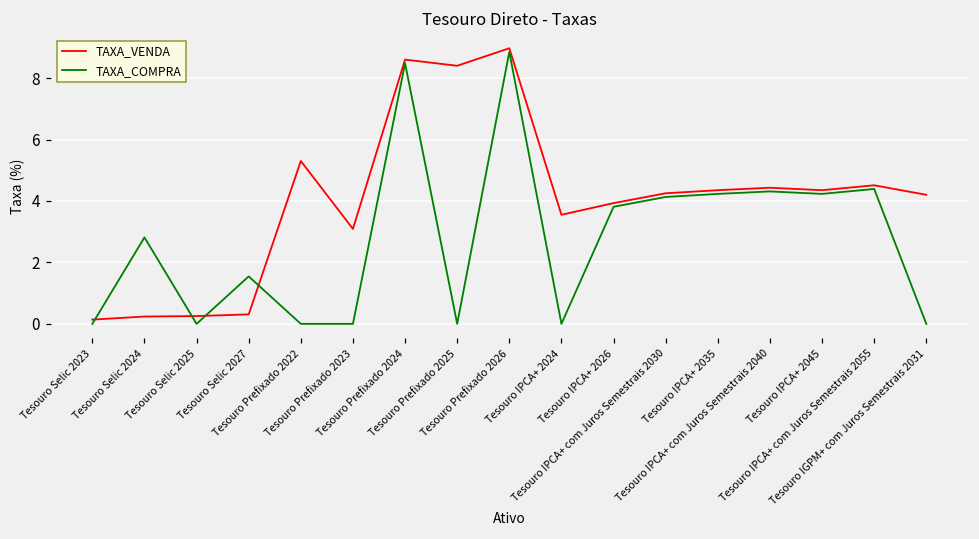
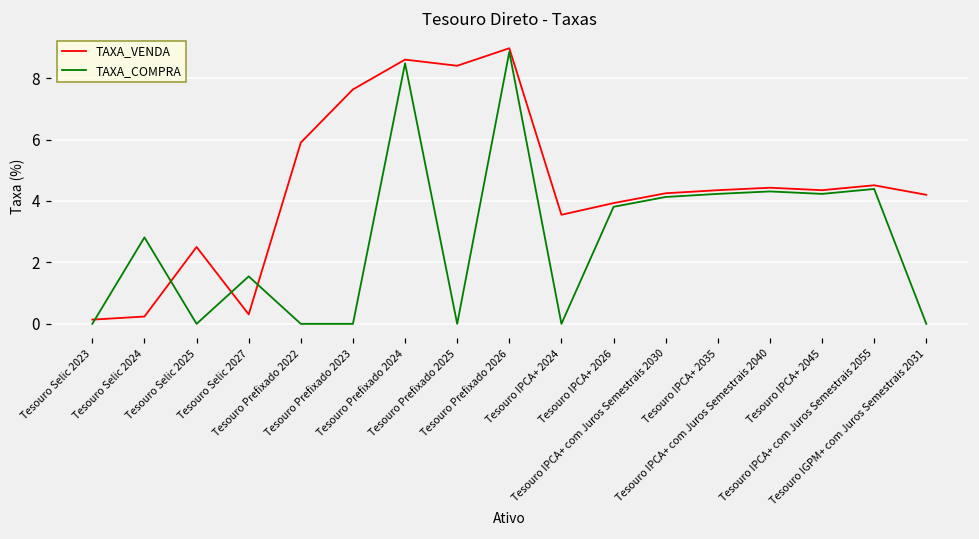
  {
    "TAXA_VENDA": {
      "Tesouro Selic 2023": 0.1,
      "Tesouro Selic 2024": 0.2,
-     "Tesouro Selic 2025": 0.3,
+     "Tesouro Selic 2025": 2.5,
      "Tesouro Selic 2027": 0.3,
-     "Tesouro Prefixado 2022": 5.3,
-     "Tesouro Prefixado 2023": 3.1,
+     "Tesouro Prefixado 2022": 5.9,
+     "Tesouro Prefixado 2023": 7.6,
      "Tesouro Prefixado 2024": 8.6,
      "Tesouro Prefixado 2025": 8.4,
      "Tesouro Prefixado 2026": 9.0,
      "Tesouro IPCA+ 2024": 3.6,
      "Tesouro IPCA+ 2026": 3.9,
      "Tesouro IPCA+ com Juros Semestrais 2030": 4.3,
      "Tesouro IPCA+ 2035": 4.4,
      "Tesouro IPCA+ com Juros Semestrais 2040": 4.4,
      "Tesouro IPCA+ 2045": 4.4,
      "Tesouro IPCA+ com Juros Semestrais 2055": 4.5,
      "Tesouro IGPM+ com Juros Semestrais 2031": 4.2
    },
    "TAXA_COMPRA": {
      "Tesouro Selic 2023": 0.0,
      "Tesouro Selic 2024": 2.8,
      "Tesouro Selic 2025": 0.0,
      "Tesouro Selic 2027": 1.5,
      "Tesouro Prefixado 2022": 0.0,
      "Tesouro Prefixado 2023": 0.0,
      "Tesouro Prefixado 2024": 8.5,
      "Tesouro Prefixado 2025": 0.0,
      "Tesouro Prefixado 2026": 8.9,
      "Tesouro IPCA+ 2024": 0.0,
      "Tesouro IPCA+ 2026": 3.8,
      "Tesouro IPCA+ com Juros Semestrais 2030": 4.1,
      "Tesouro IPCA+ 2035": 4.2,
      "Tesouro IPCA+ com Juros Semestrais 2040": 4.3,
      "Tesouro IPCA+ 2045": 4.2,
      "Tesouro IPCA+ com Juros Semestrais 2055": 4.4,
      "Tesouro IGPM+ com Juros Semestrais 2031": 0.0
    }
  }
